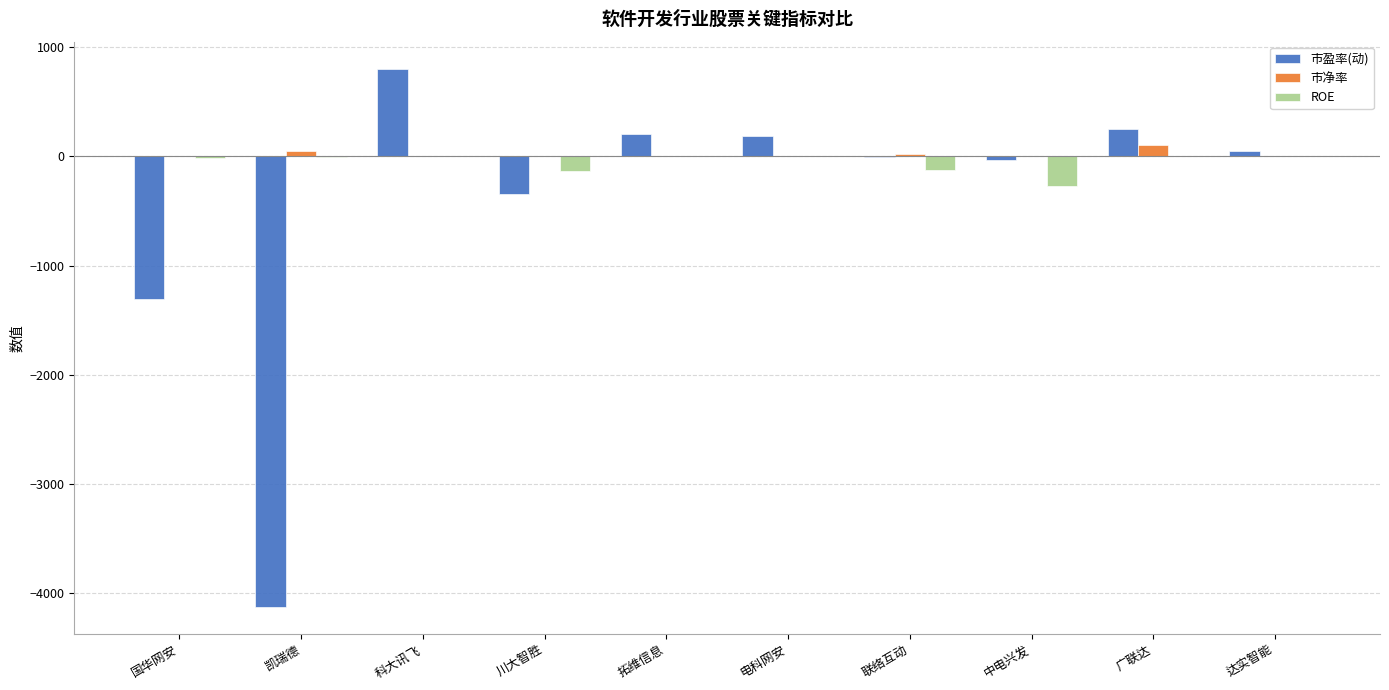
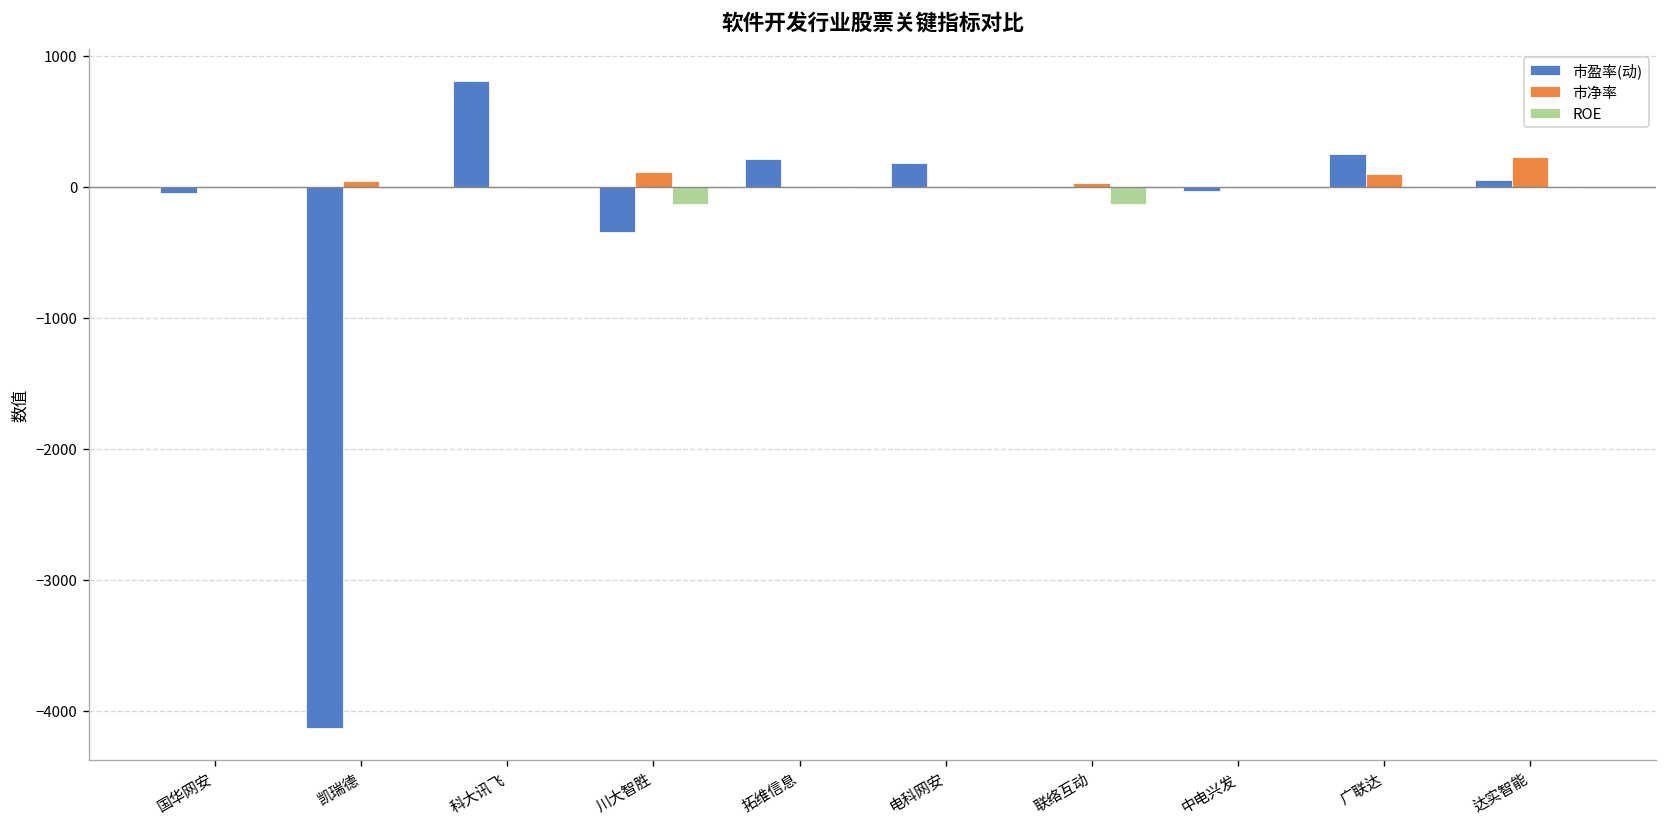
  {
    "市盈率(动)": {
-     "国华网安": -1300,
+     "国华网安": -50,
      "凯瑞德": -4130,
      "科大讯飞": 800,
      "川大智胜": -340,
      "拓维信息": 210,
      "电科网安": 180,
      "中电兴发": -30,
      "广联达": 250,
      "达实智能": 50
    },
    "市净率": {
      "凯瑞德": 50,
-     "川大智胜": 0,
+     "川大智胜": 120,
      "联络互动": 30,
      "广联达": 100,
-     "达实智能": 0
+     "达实智能": 230
    },
    "ROE": {
      "川大智胜": -130,
      "联络互动": -130,
-     "中电兴发": -270
+     "中电兴发": 0
    }
  }
